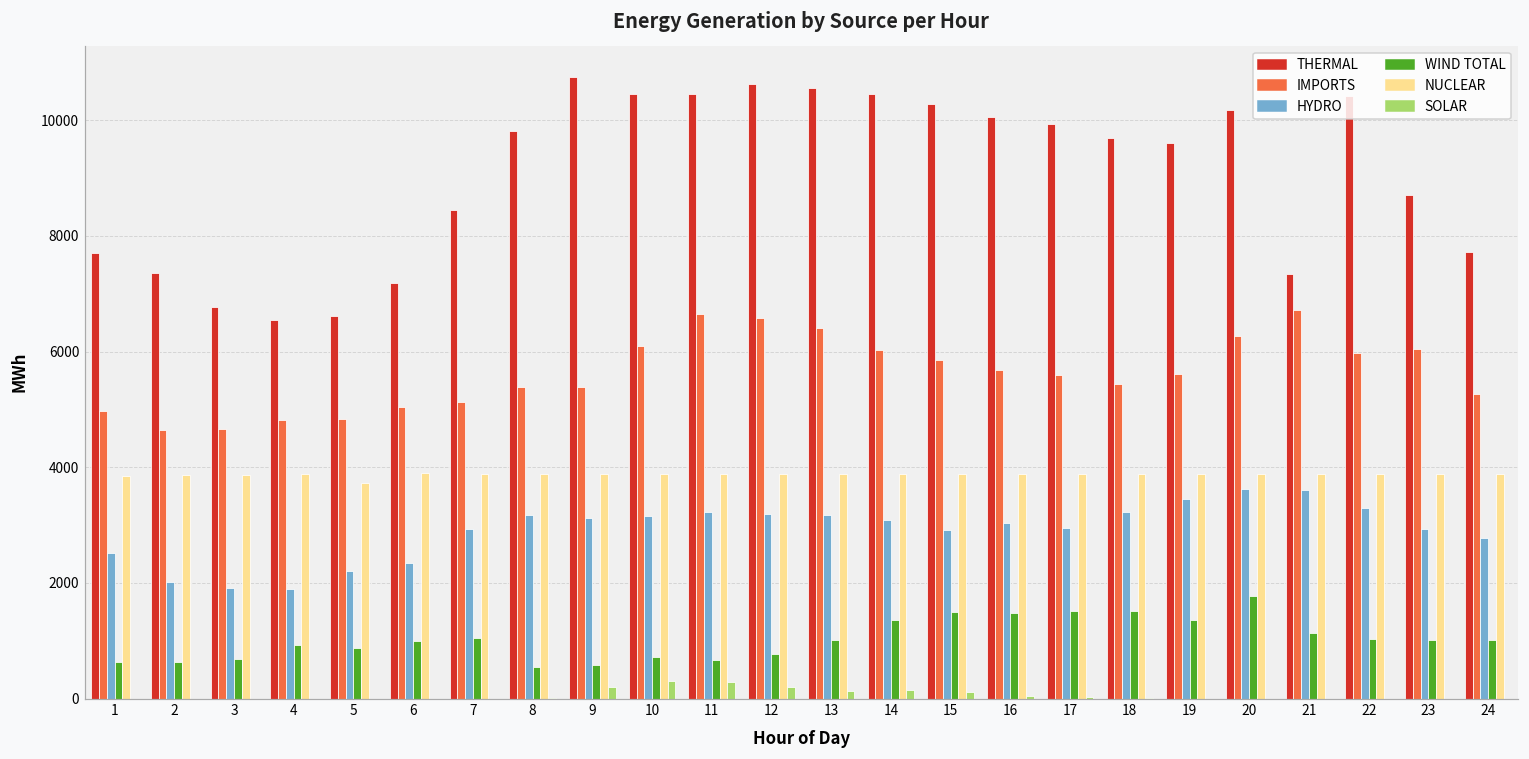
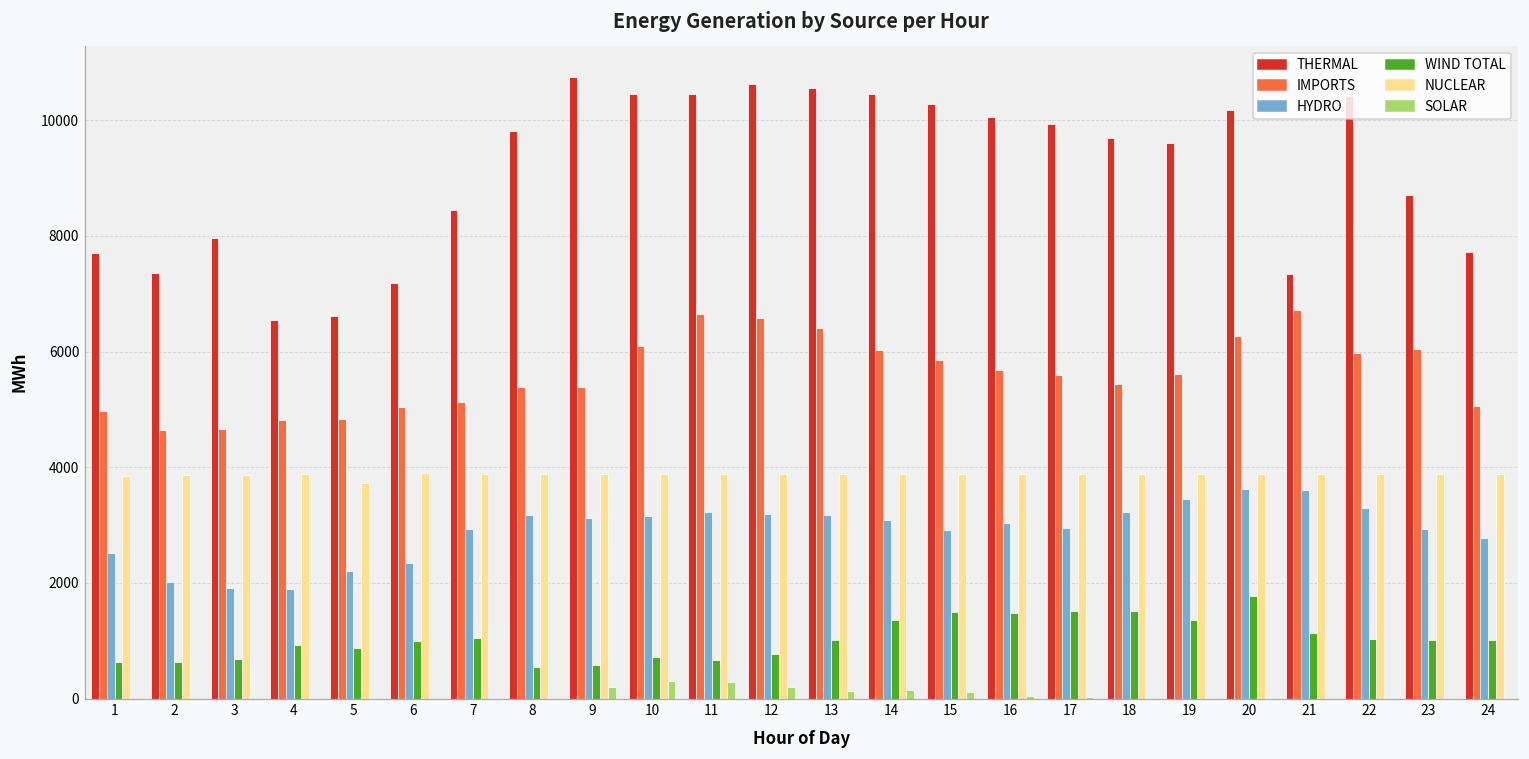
  {
    "THERMAL": {
      "1": 7700,
      "2": 7400,
-     "3": 6800,
+     "3": 8000,
      "4": 6500,
      "5": 6600,
      "6": 7200,
      "7": 8400,
      "8": 9800,
      "9": 10700,
      "10": 10500,
      "11": 10500,
      "12": 10600,
      "13": 10600,
      "14": 10400,
      "15": 10300,
      "16": 10100,
      "17": 9900,
      "18": 9700,
      "19": 9600,
      "20": 10200,
      "21": 7300,
      "23": 8700,
      "24": 7700
    },
    "IMPORTS": {
      "1": 5000,
      "2": 4700,
      "3": 4700,
      "4": 4800,
      "5": 4800,
      "6": 5000,
      "7": 5100,
      "8": 5400,
      "9": 5400,
      "10": 6100,
      "11": 6600,
      "12": 6600,
      "13": 6400,
      "14": 6000,
      "15": 5900,
      "16": 5700,
      "17": 5600,
      "18": 5400,
      "19": 5600,
      "20": 6300,
      "21": 6700,
      "22": 6000,
      "23": 6000,
-     "24": 5300
+     "24": 5100
    },
    "HYDRO": {
      "1": 2500,
      "2": 2000,
      "3": 1900,
      "4": 1900,
      "5": 2200,
      "6": 2300,
      "7": 2900,
      "8": 3200,
      "9": 3100,
      "10": 3200,
      "11": 3200,
      "12": 3200,
      "13": 3200,
      "14": 3100,
      "15": 2900,
      "16": 3000,
      "17": 2900,
      "18": 3200,
      "19": 3500,
      "20": 3600,
      "21": 3600,
      "22": 3300,
      "23": 2900,
      "24": 2800
    },
    "WIND TOTAL": {
      "1": 600,
      "2": 600,
      "3": 700,
      "4": 900,
      "5": 900,
      "6": 1000,
      "7": 1000,
      "8": 500,
      "9": 600,
      "10": 700,
      "11": 700,
      "12": 800,
      "13": 1000,
      "14": 1400,
      "15": 1500,
      "16": 1500,
      "17": 1500,
      "18": 1500,
      "19": 1400,
      "20": 1800,
      "21": 1100,
      "22": 1000,
      "23": 1000,
      "24": 1000
    },
    "NUCLEAR": {
      "1": 3900,
      "2": 3900,
      "3": 3900,
      "4": 3900,
      "5": 3700,
      "6": 3900,
      "7": 3900,
      "8": 3900,
      "9": 3900,
      "10": 3900,
      "11": 3900,
      "12": 3900,
      "13": 3900,
      "14": 3900,
      "15": 3900,
      "16": 3900,
      "17": 3900,
      "18": 3900,
      "19": 3900,
      "20": 3900,
      "21": 3900,
      "22": 3900,
      "23": 3900,
      "24": 3900
    },
    "SOLAR": {
      "1": 0,
      "2": 0,
      "3": 0,
      "4": 0,
      "5": 0,
      "6": 0,
      "7": 0,
      "9": 200,
      "10": 300,
      "11": 300,
      "12": 200,
      "13": 100,
      "14": 100,
      "15": 100,
      "19": 0,
      "20": 0,
      "21": 0,
      "22": 0,
      "23": 0,
      "24": 0
    }
  }
